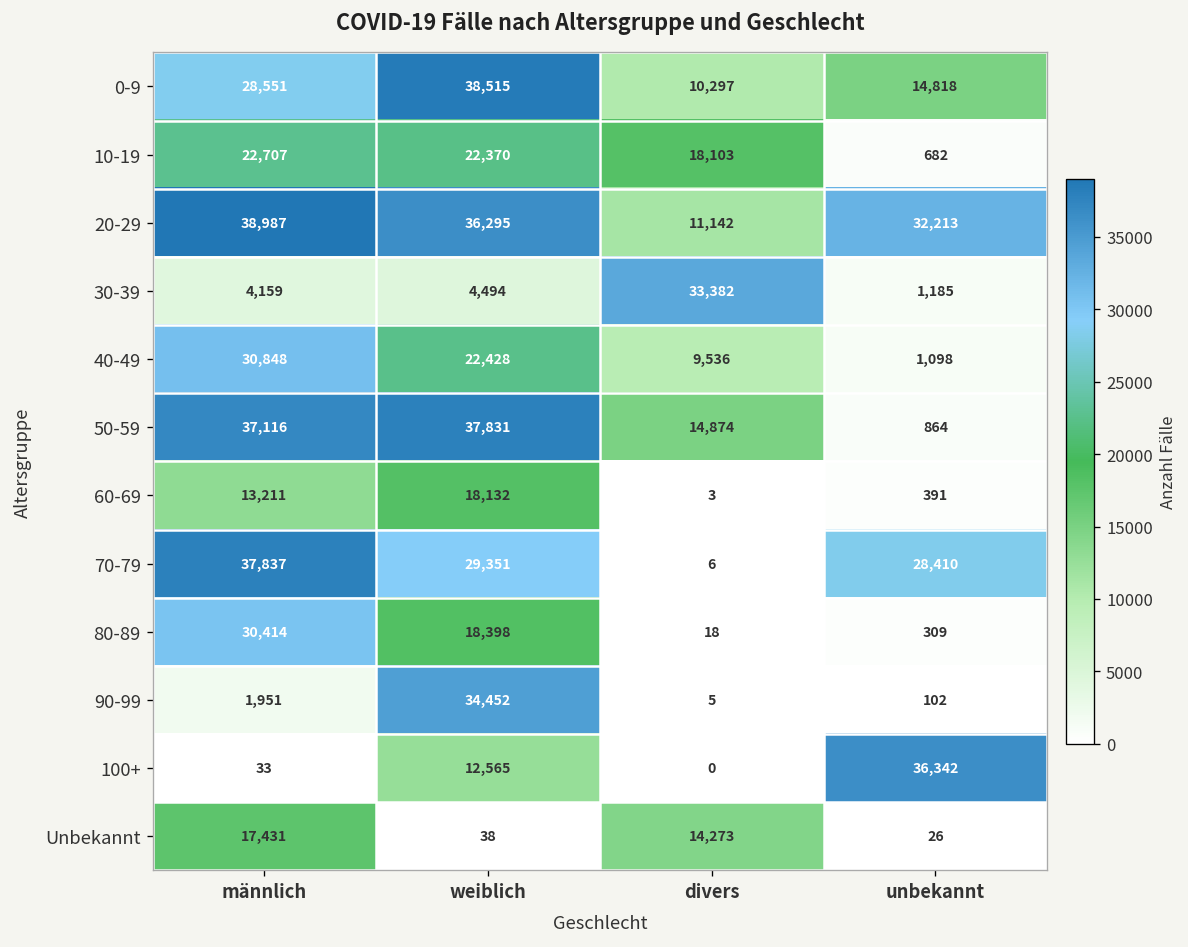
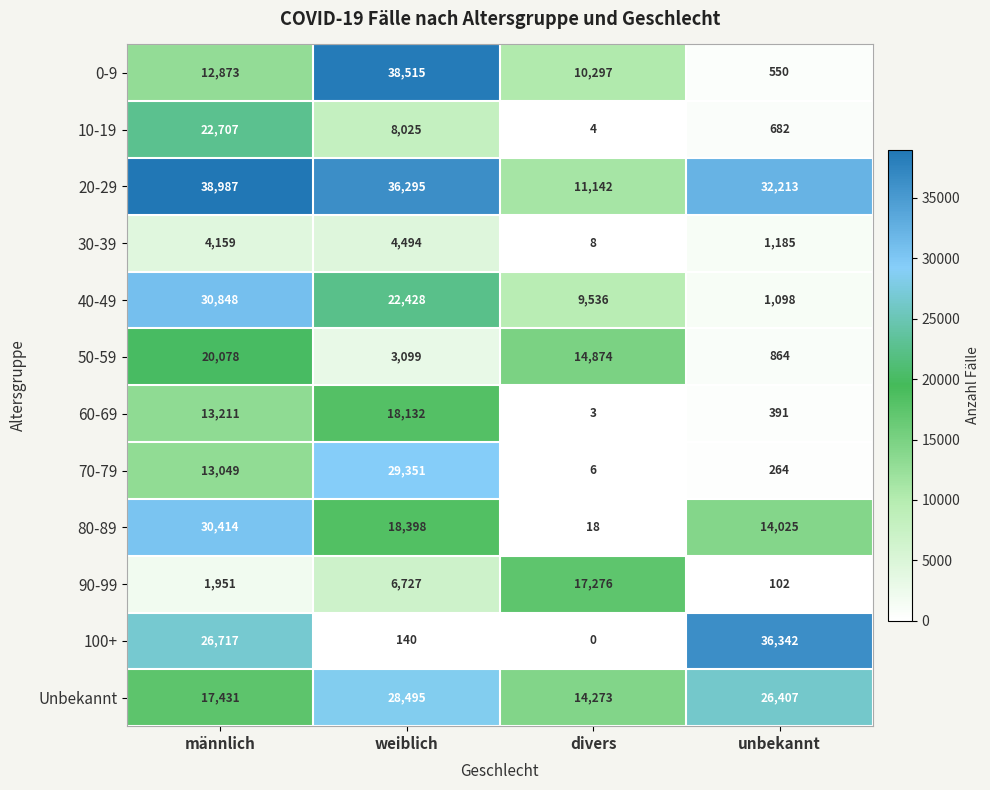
  {
    "0-9": {
-     "männlich": "28,551",
+     "männlich": "12,873",
      "weiblich": "38,515",
      "divers": "10,297",
-     "unbekannt": "14,818"
+     "unbekannt": "550"
    },
    "10-19": {
      "männlich": "22,707",
-     "weiblich": "22,370",
-     "divers": "18,103",
+     "weiblich": "8,025",
+     "divers": "4",
      "unbekannt": "682"
    },
    "20-29": {
      "männlich": "38,987",
      "weiblich": "36,295",
      "divers": "11,142",
      "unbekannt": "32,213"
    },
    "30-39": {
      "männlich": "4,159",
      "weiblich": "4,494",
-     "divers": "33,382",
+     "divers": "8",
      "unbekannt": "1,185"
    },
    "40-49": {
      "männlich": "30,848",
      "weiblich": "22,428",
      "divers": "9,536",
      "unbekannt": "1,098"
    },
    "50-59": {
-     "männlich": "37,116",
-     "weiblich": "37,831",
+     "männlich": "20,078",
+     "weiblich": "3,099",
      "divers": "14,874",
      "unbekannt": "864"
    },
    "60-69": {
      "männlich": "13,211",
      "weiblich": "18,132",
      "divers": "3",
      "unbekannt": "391"
    },
    "70-79": {
-     "männlich": "37,837",
+     "männlich": "13,049",
      "weiblich": "29,351",
      "divers": "6",
-     "unbekannt": "28,410"
+     "unbekannt": "264"
    },
    "80-89": {
      "männlich": "30,414",
      "weiblich": "18,398",
      "divers": "18",
-     "unbekannt": "309"
+     "unbekannt": "14,025"
    },
    "90-99": {
      "männlich": "1,951",
-     "weiblich": "34,452",
-     "divers": "5",
+     "weiblich": "6,727",
+     "divers": "17,276",
      "unbekannt": "102"
    },
    "100+": {
-     "männlich": "33",
-     "weiblich": "12,565",
+     "männlich": "26,717",
+     "weiblich": "140",
      "divers": "0",
      "unbekannt": "36,342"
    },
    "Unbekannt": {
      "männlich": "17,431",
-     "weiblich": "38",
+     "weiblich": "28,495",
      "divers": "14,273",
-     "unbekannt": "26"
+     "unbekannt": "26,407"
    }
  }
